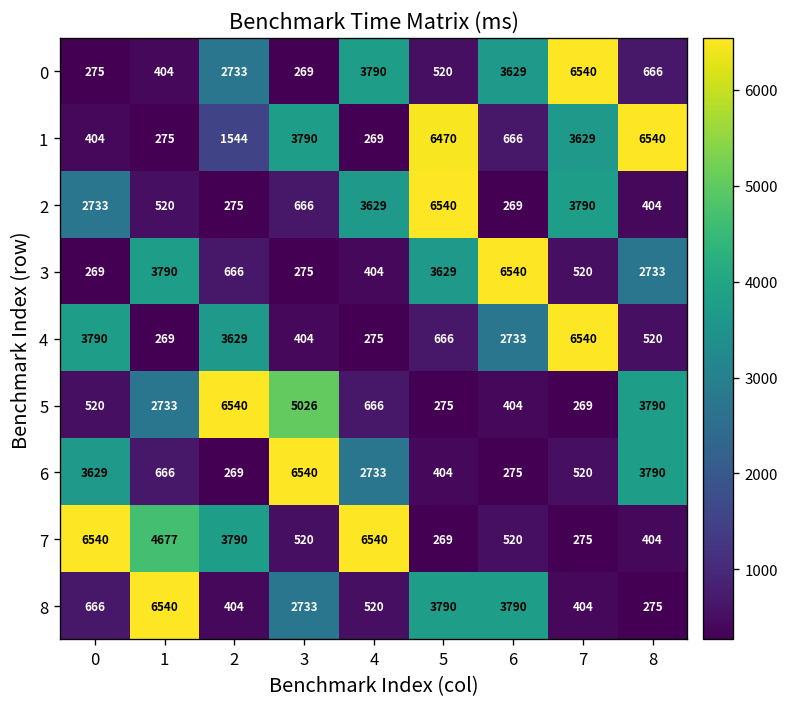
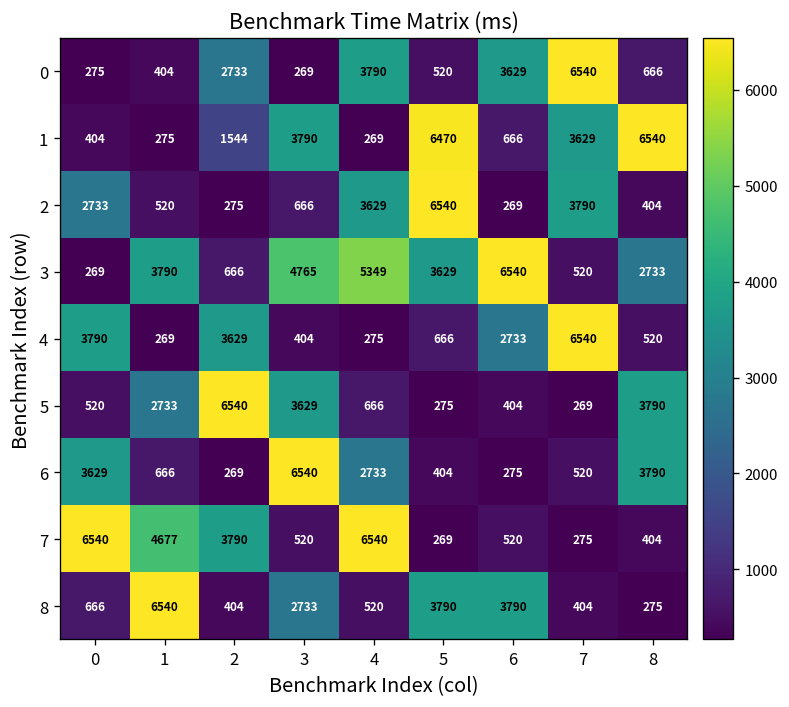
  {
    "0": {
      "0": 275,
      "1": 404,
      "2": 2733,
      "3": 269,
      "4": 3790,
      "5": 520,
      "6": 3629,
      "7": 6540,
      "8": 666
    },
    "1": {
      "0": 404,
      "1": 275,
      "2": 1544,
      "3": 3790,
      "4": 269,
      "5": 6470,
      "6": 666,
      "7": 3629,
      "8": 6540
    },
    "2": {
      "0": 2733,
      "1": 520,
      "2": 275,
      "3": 666,
      "4": 3629,
      "5": 6540,
      "6": 269,
      "7": 3790,
      "8": 404
    },
    "3": {
      "0": 269,
      "1": 3790,
      "2": 666,
-     "3": 275,
-     "4": 404,
+     "3": 4765,
+     "4": 5349,
      "5": 3629,
      "6": 6540,
      "7": 520,
      "8": 2733
    },
    "4": {
      "0": 3790,
      "1": 269,
      "2": 3629,
      "3": 404,
      "4": 275,
      "5": 666,
      "6": 2733,
      "7": 6540,
      "8": 520
    },
    "5": {
      "0": 520,
      "1": 2733,
      "2": 6540,
-     "3": 5026,
+     "3": 3629,
      "4": 666,
      "5": 275,
      "6": 404,
      "7": 269,
      "8": 3790
    },
    "6": {
      "0": 3629,
      "1": 666,
      "2": 269,
      "3": 6540,
      "4": 2733,
      "5": 404,
      "6": 275,
      "7": 520,
      "8": 3790
    },
    "7": {
      "0": 6540,
      "1": 4677,
      "2": 3790,
      "3": 520,
      "4": 6540,
      "5": 269,
      "6": 520,
      "7": 275,
      "8": 404
    },
    "8": {
      "0": 666,
      "1": 6540,
      "2": 404,
      "3": 2733,
      "4": 520,
      "5": 3790,
      "6": 3790,
      "7": 404,
      "8": 275
    }
  }
